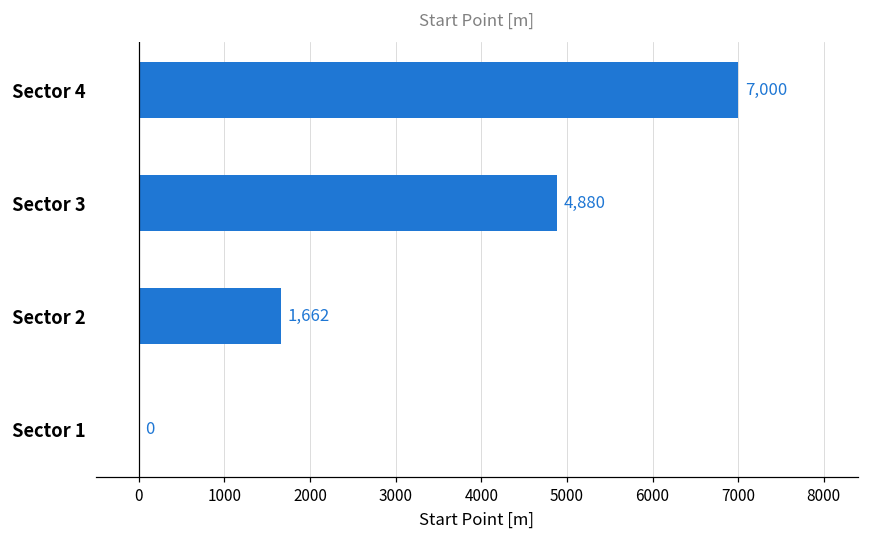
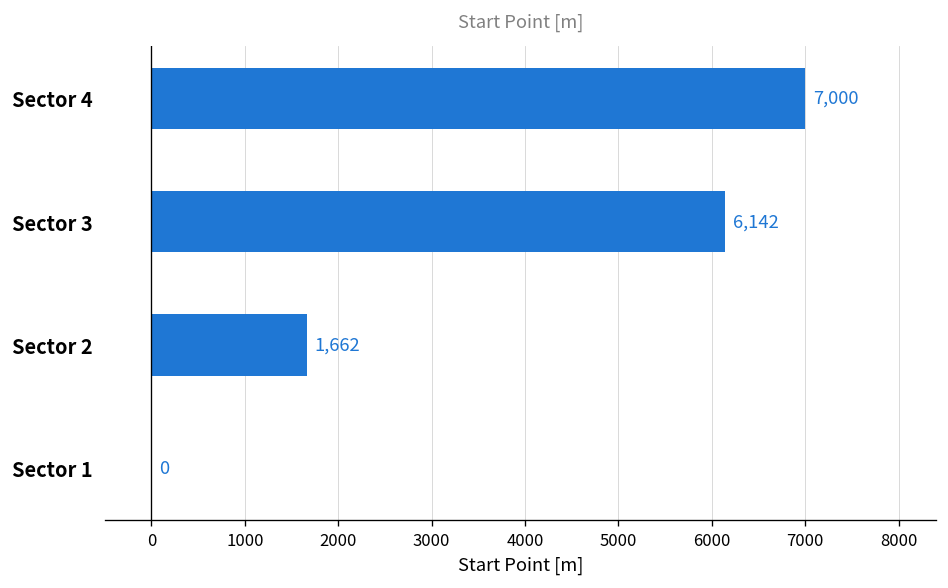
  {
    "Sector 4": "7,000",
-   "Sector 3": "4,880",
+   "Sector 3": "6,142",
    "Sector 2": "1,662",
    "Sector 1": "0"
  }
